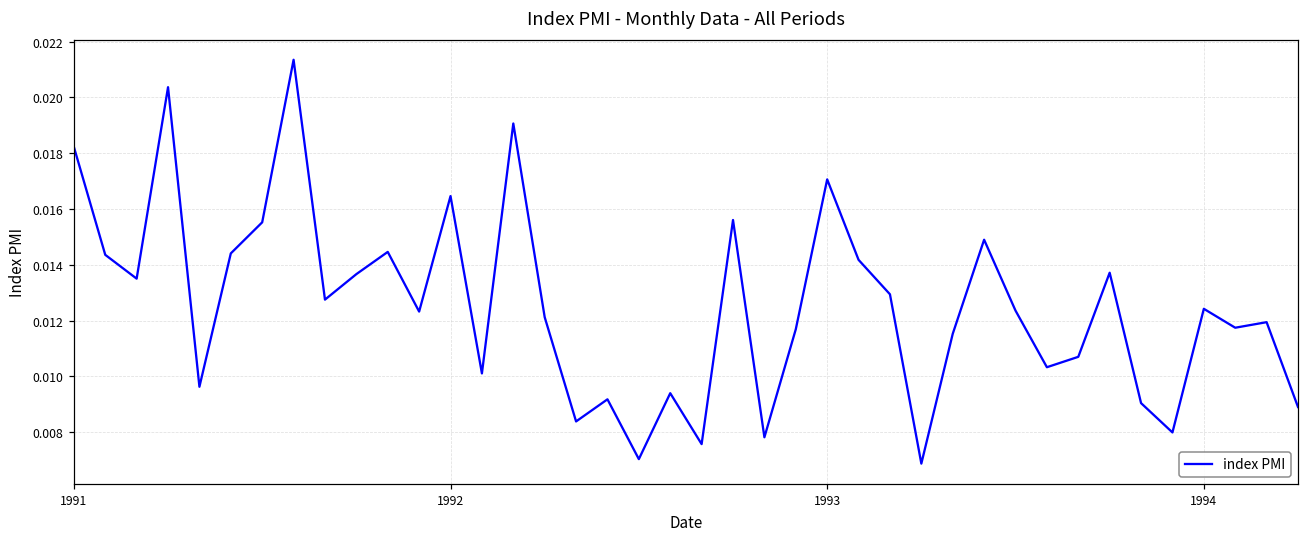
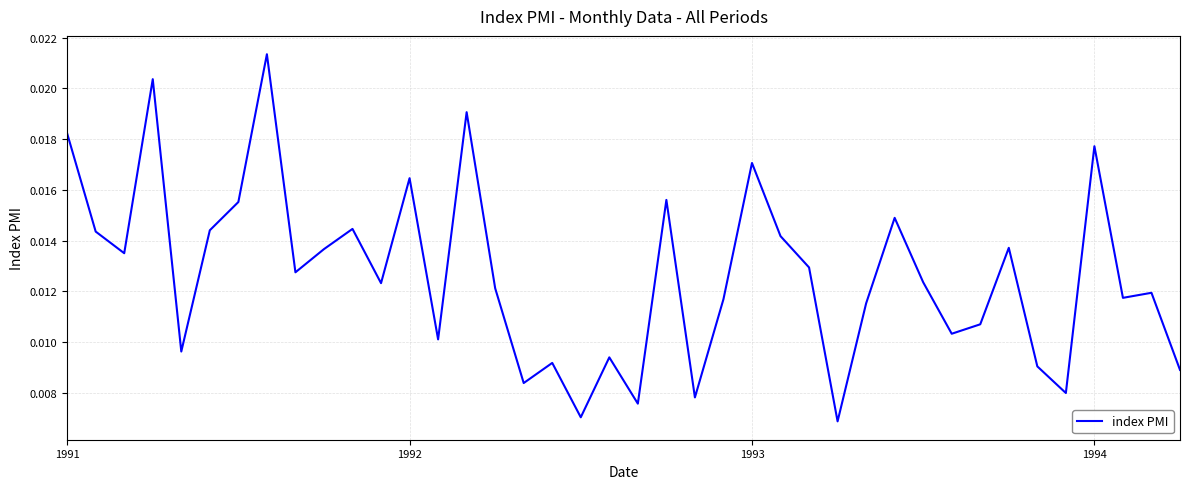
  {
    "1991": 0.0182,
    "1992": 0.0165,
    "1993": 0.0171,
-   "1994": 0.0124
+   "1994": 0.0177
  }
